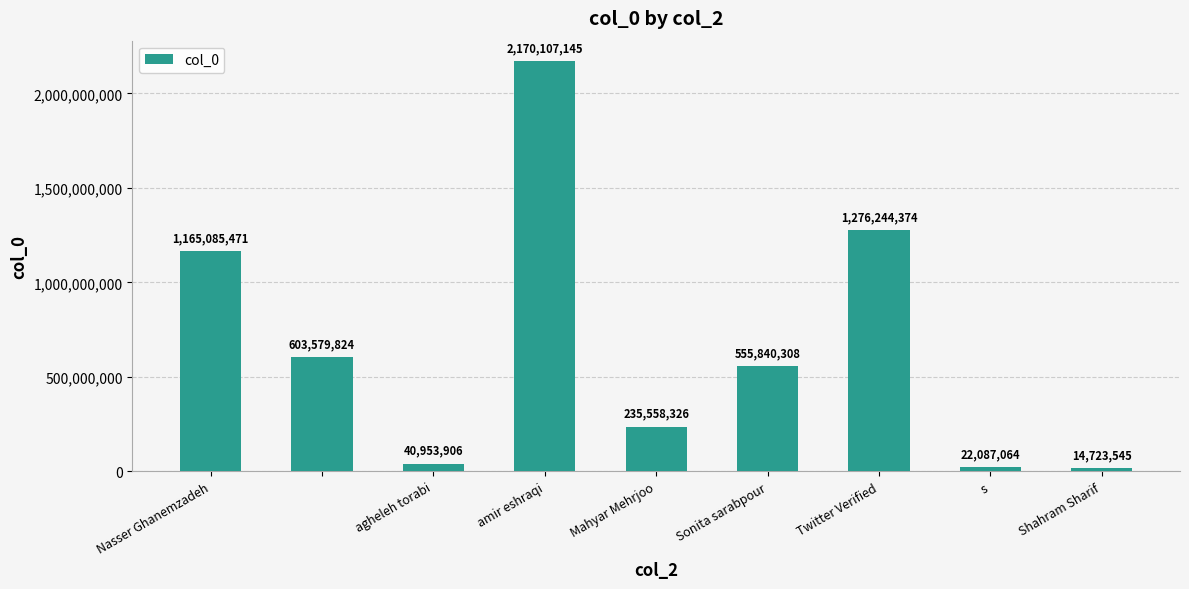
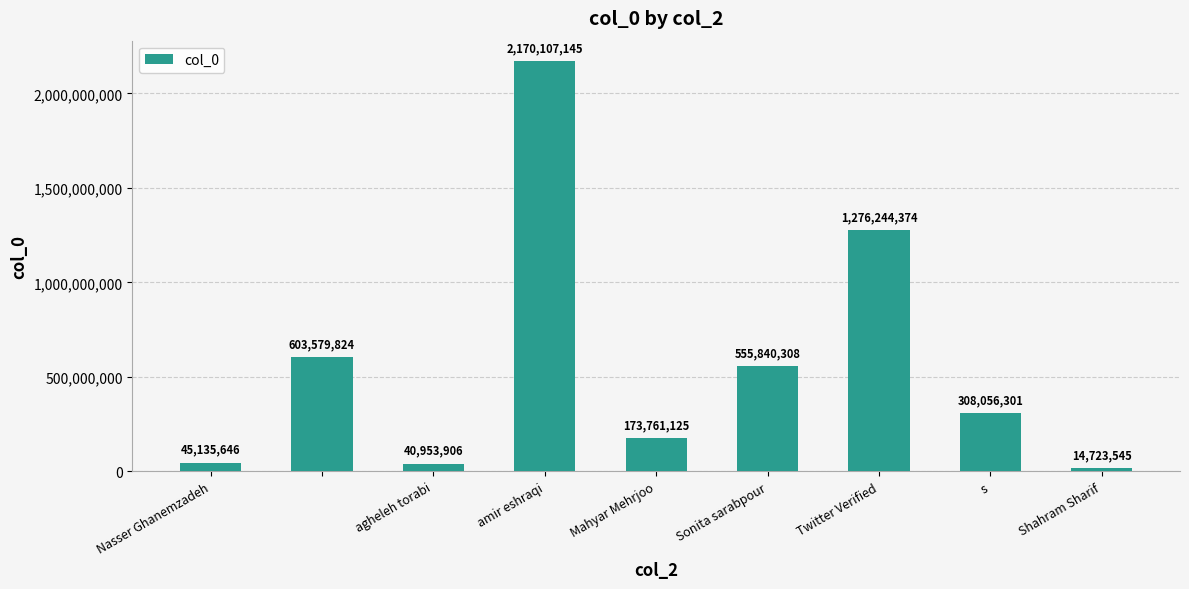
  {
-   "Nasser Ghanemzadeh": "1,165,085,471",
+   "Nasser Ghanemzadeh": "45,135,646",
    "agheleh torabi": "40,953,906",
    "amir eshraqi": "2,170,107,145",
-   "Mahyar Mehrjoo": "235,558,326",
+   "Mahyar Mehrjoo": "173,761,125",
    "Sonita sarabpour": "555,840,308",
    "Twitter Verified": "1,276,244,374",
-   "s": "22,087,064",
+   "s": "308,056,301",
    "Shahram Sharif": "14,723,545"
  }
